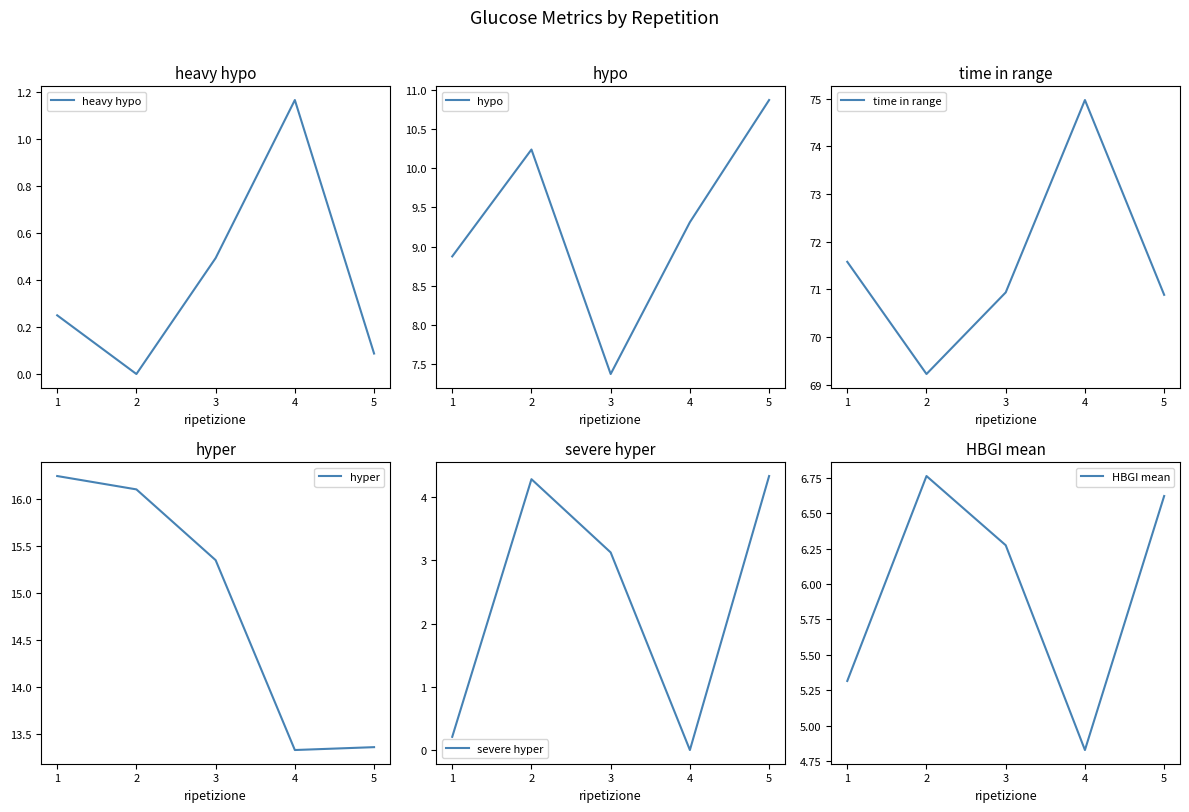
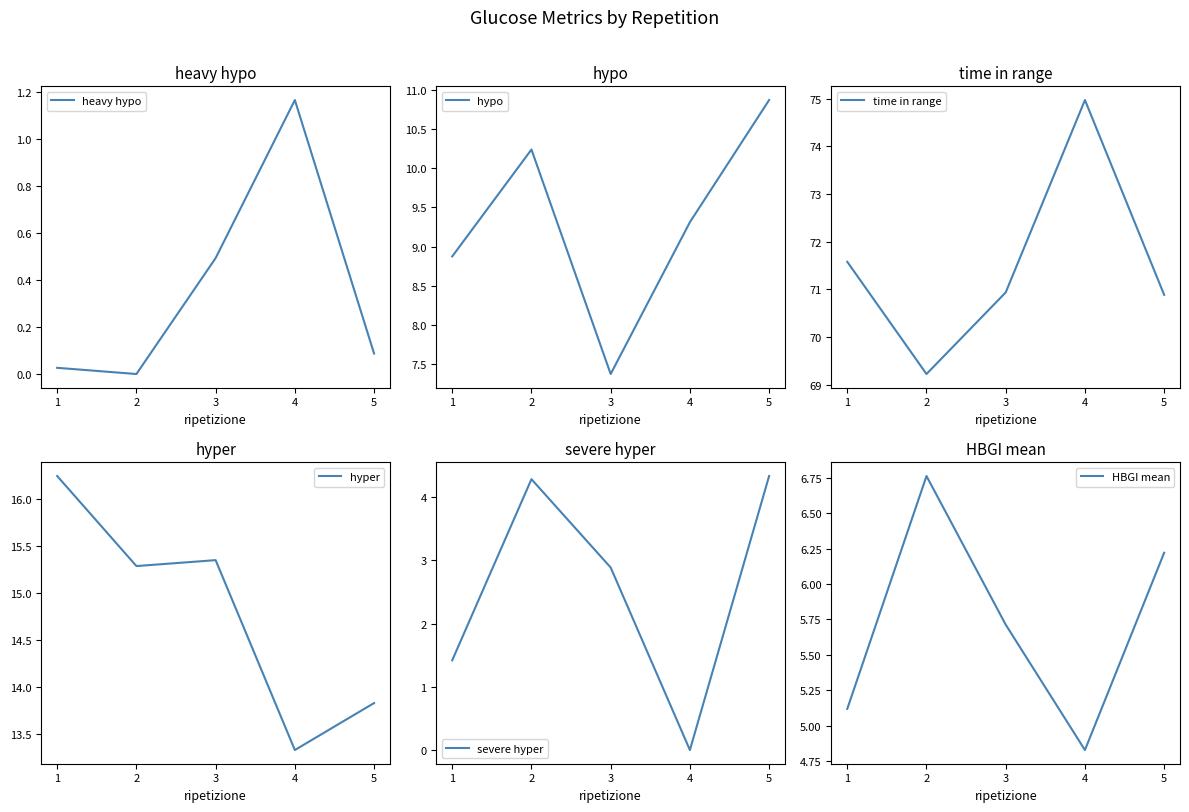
  {
    "heavy hypo": {
-     "1": 0.25,
+     "1": 0.03,
      "2": 0.00,
      "3": 0.49,
      "4": 1.17,
      "5": 0.09
    },
    "hypo": {
      "1": 8.9,
      "2": 10.2,
      "3": 7.4,
      "4": 9.3,
      "5": 10.9
    },
    "time in range": {
      "1": 71.6,
      "2": 69.2,
      "3": 70.9,
      "4": 75.0,
      "5": 70.9
    },
    "hyper": {
      "1": 16.2,
-     "2": 16.1,
+     "2": 15.3,
      "3": 15.3,
      "4": 13.3,
-     "5": 13.4
+     "5": 13.8
    },
    "severe hyper": {
-     "1": 0.2,
+     "1": 1.4,
      "2": 4.3,
-     "3": 3.1,
+     "3": 2.9,
      "4": 0.0,
      "5": 4.3
    },
    "HBGI mean": {
-     "1": 5.32,
+     "1": 5.12,
      "2": 6.76,
-     "3": 6.27,
+     "3": 5.71,
      "4": 4.83,
-     "5": 6.62
+     "5": 6.22
    }
  }
